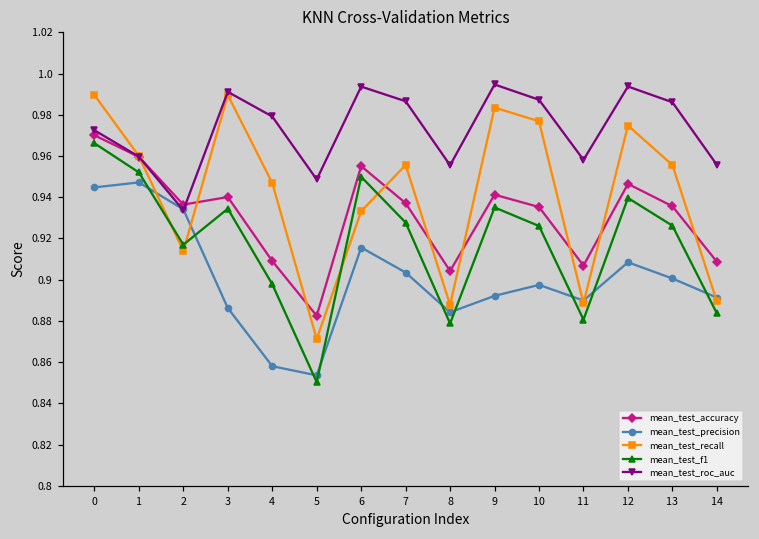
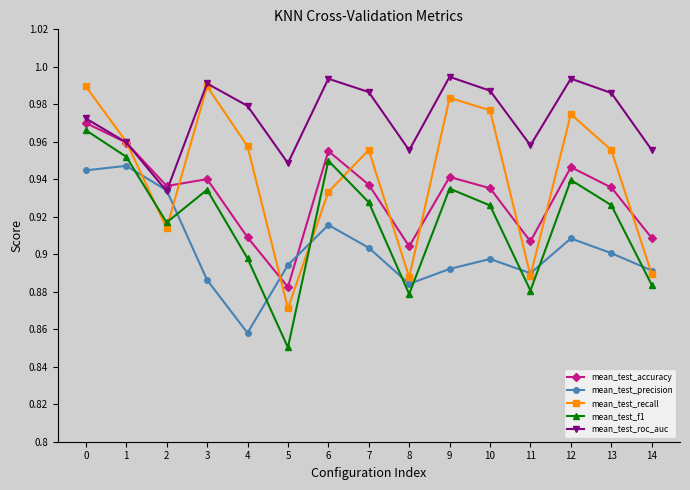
  {
    "mean_test_accuracy": {
      "0": 0.970,
      "2": 0.936,
      "3": 0.940,
      "4": 0.909,
      "5": 0.882,
      "6": 0.955,
      "7": 0.937,
      "8": 0.904,
      "9": 0.941,
      "10": 0.935,
      "11": 0.907,
      "12": 0.946,
      "13": 0.936,
      "14": 0.909
    },
    "mean_test_precision": {
      "0": 0.945,
      "1": 0.947,
      "3": 0.886,
      "4": 0.858,
-     "5": 0.854,
+     "5": 0.894,
      "6": 0.916,
      "7": 0.903,
      "8": 0.884,
      "9": 0.892,
      "10": 0.897,
      "12": 0.908,
      "13": 0.901,
      "14": 0.891
    },
    "mean_test_recall": {
      "0": 0.990,
      "2": 0.914,
      "3": 0.990,
-     "4": 0.947,
+     "4": 0.958,
      "5": 0.871,
      "6": 0.933,
      "7": 0.956,
      "8": 0.888,
      "9": 0.983,
      "10": 0.977,
      "12": 0.975,
      "13": 0.956,
      "14": 0.889
    },
    "mean_test_f1": {
      "0": 0.966,
      "1": 0.952,
      "2": 0.917,
      "3": 0.934,
      "4": 0.898,
      "5": 0.850,
      "6": 0.950,
      "7": 0.928,
      "8": 0.879,
      "9": 0.935,
      "10": 0.926,
      "11": 0.881,
      "12": 0.940,
      "13": 0.926,
      "14": 0.884
    },
    "mean_test_roc_auc": {
      "0": 0.972,
      "3": 0.991,
      "4": 0.979,
      "5": 0.949,
      "6": 0.994,
      "7": 0.987,
      "8": 0.955,
      "9": 0.995,
      "10": 0.987,
      "11": 0.958,
      "12": 0.994,
      "13": 0.986,
      "14": 0.956
    }
  }
